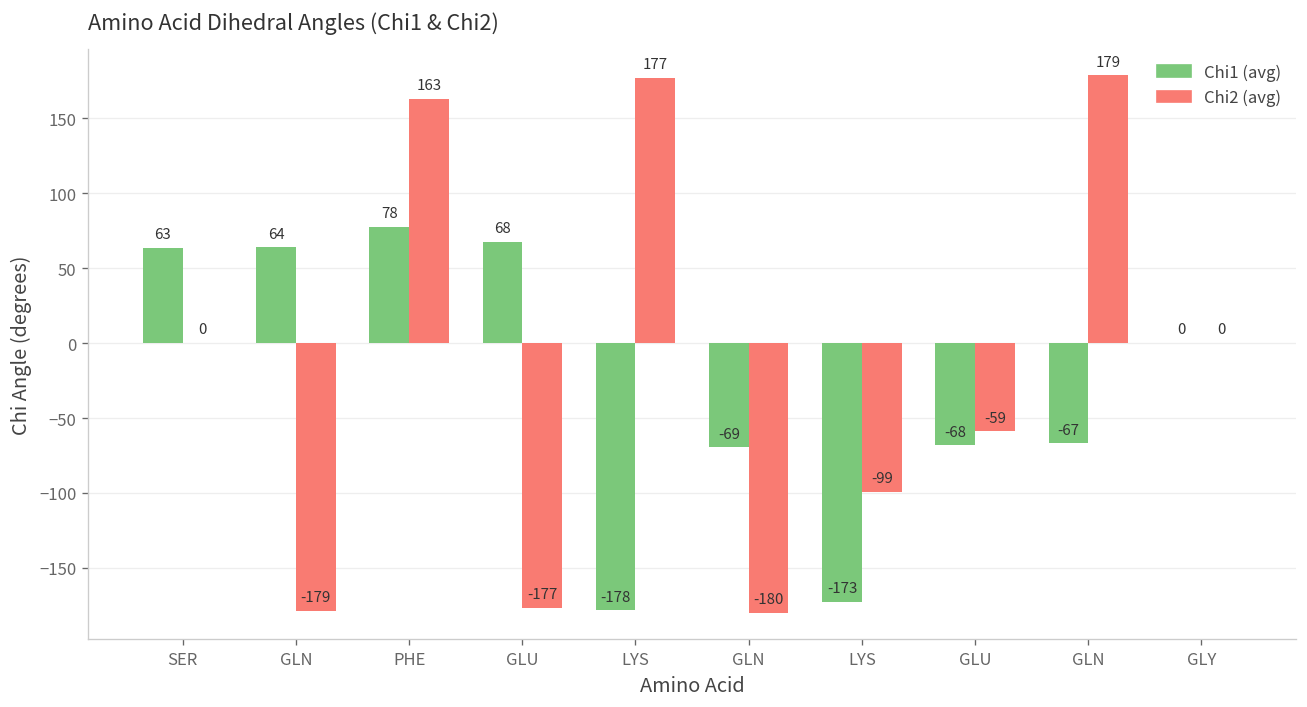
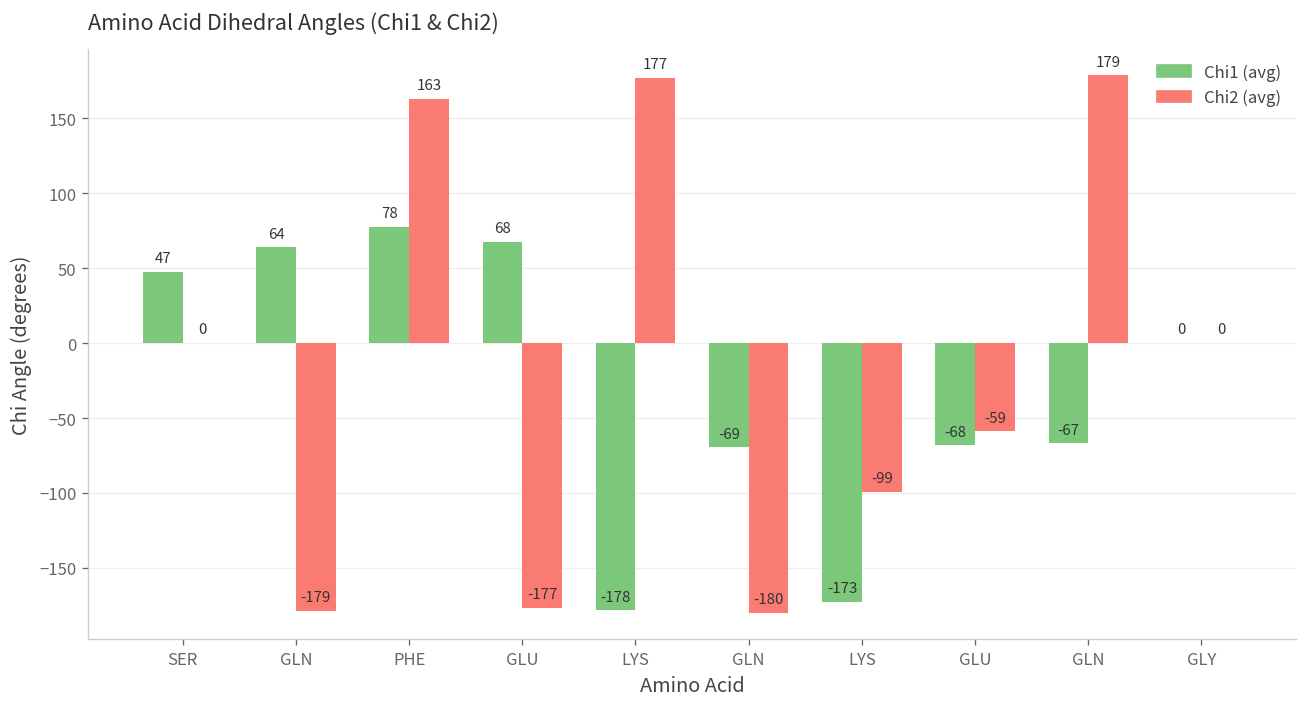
  {
    "Chi1 (avg)": {
-     "SER": 63,
+     "SER": 47,
      "PHE": 78,
      "GLY": 0
    },
    "Chi2 (avg)": {
      "SER": 0,
      "PHE": 163,
      "GLY": 0
    }
  }
